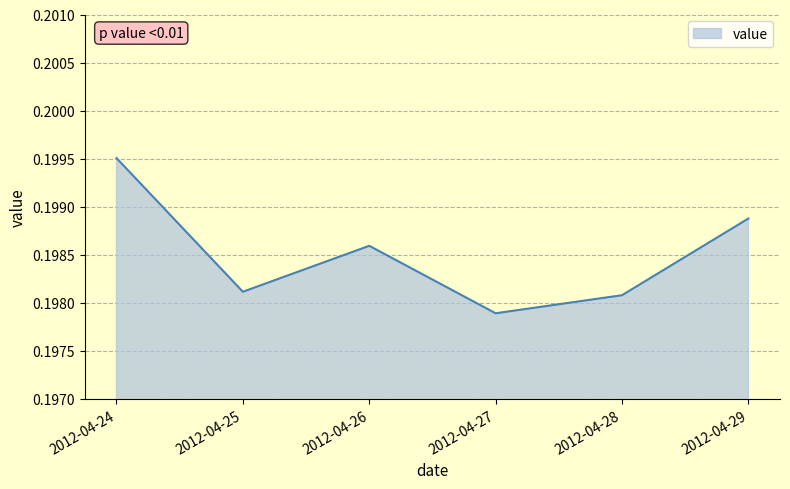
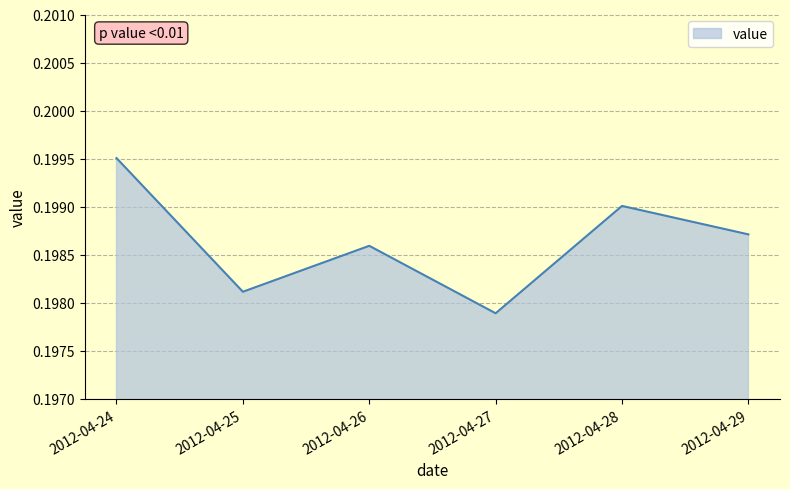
  {
    "2012-04-24": 0.1995,
    "2012-04-25": 0.1981,
    "2012-04-26": 0.1986,
    "2012-04-27": 0.1979,
-   "2012-04-28": 0.1981,
-   "2012-04-29": 0.1989
+   "2012-04-28": 0.1990,
+   "2012-04-29": 0.1987
  }
